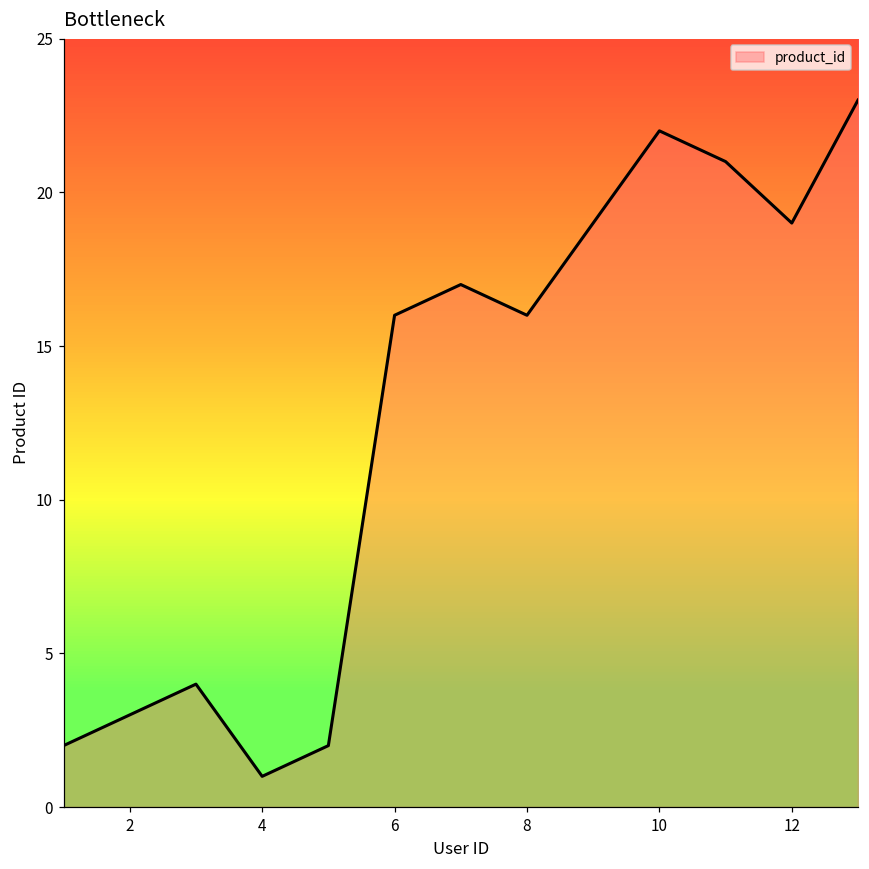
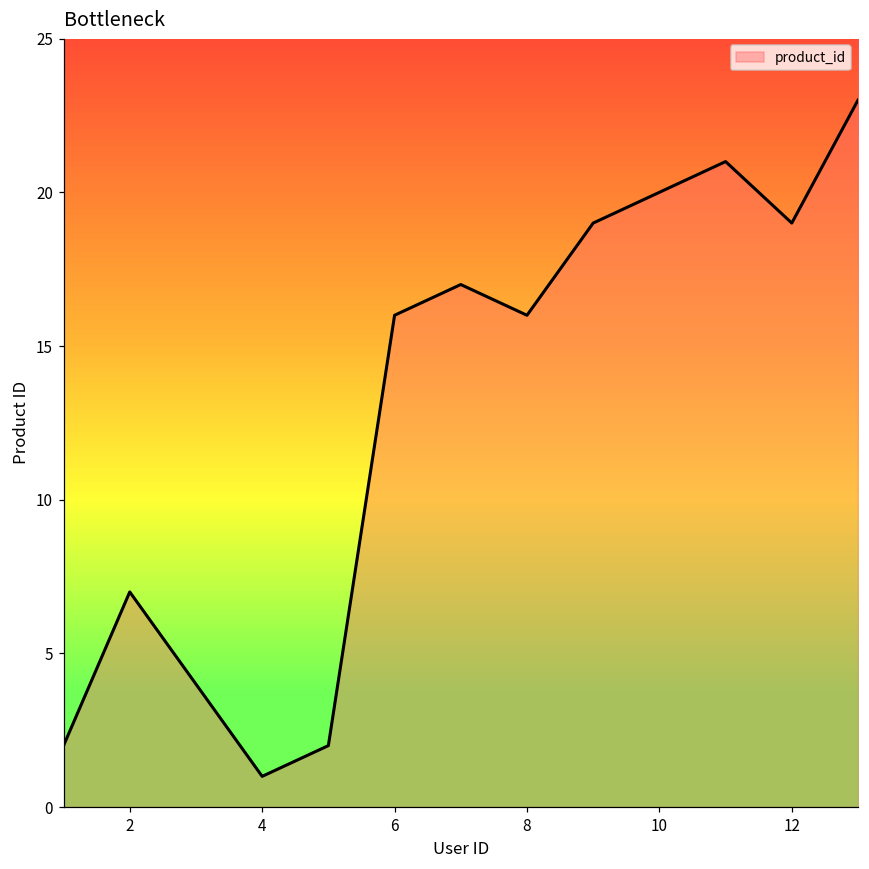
  {
-   "2": 3,
+   "2": 7,
    "4": 1,
    "6": 16,
    "8": 16,
-   "10": 22,
+   "10": 20,
    "12": 19
  }
